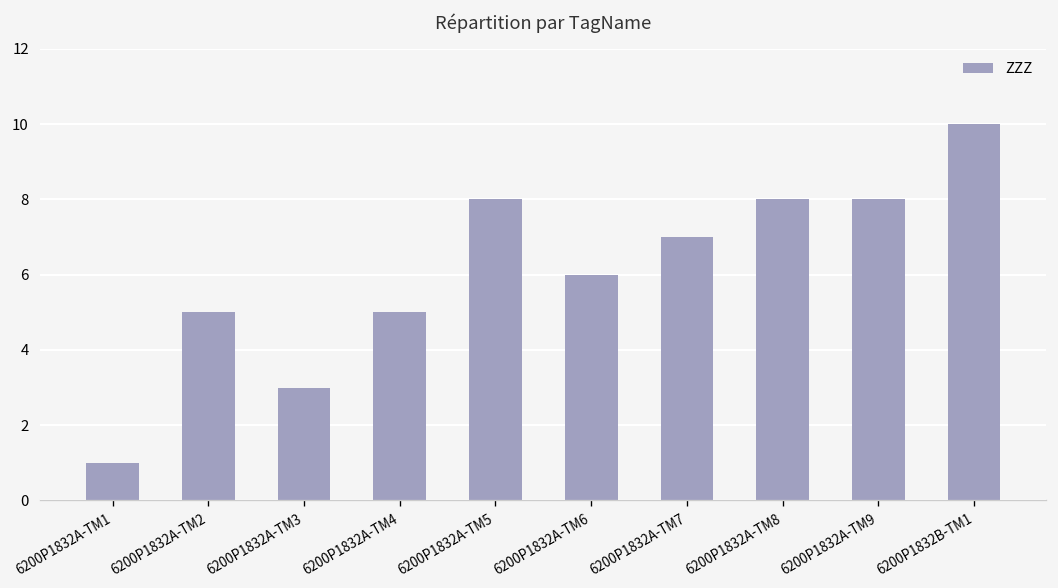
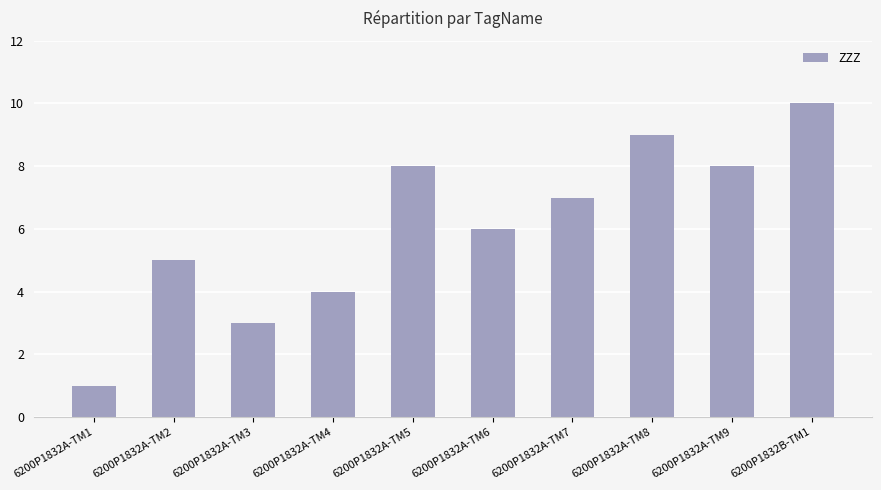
  {
    "6200P1832A-TM1": 1,
    "6200P1832A-TM2": 5,
    "6200P1832A-TM3": 3,
-   "6200P1832A-TM4": 5,
+   "6200P1832A-TM4": 4,
    "6200P1832A-TM5": 8,
    "6200P1832A-TM6": 6,
    "6200P1832A-TM7": 7,
-   "6200P1832A-TM8": 8,
+   "6200P1832A-TM8": 9,
    "6200P1832A-TM9": 8,
    "6200P1832B-TM1": 10
  }
